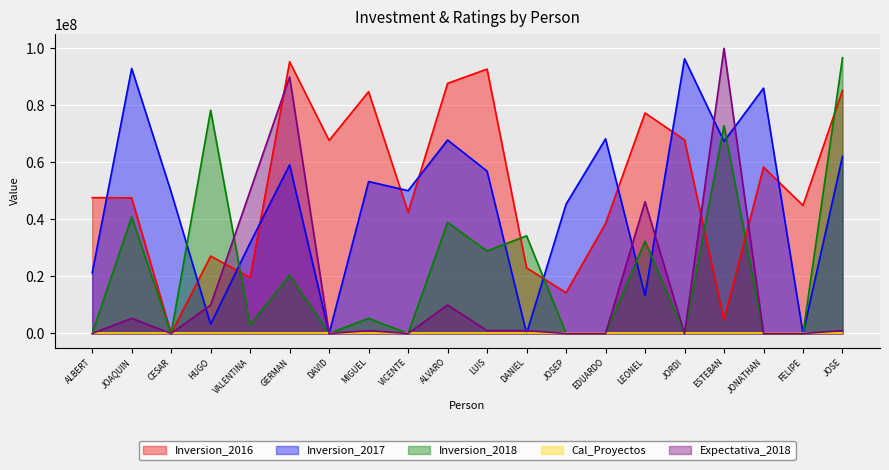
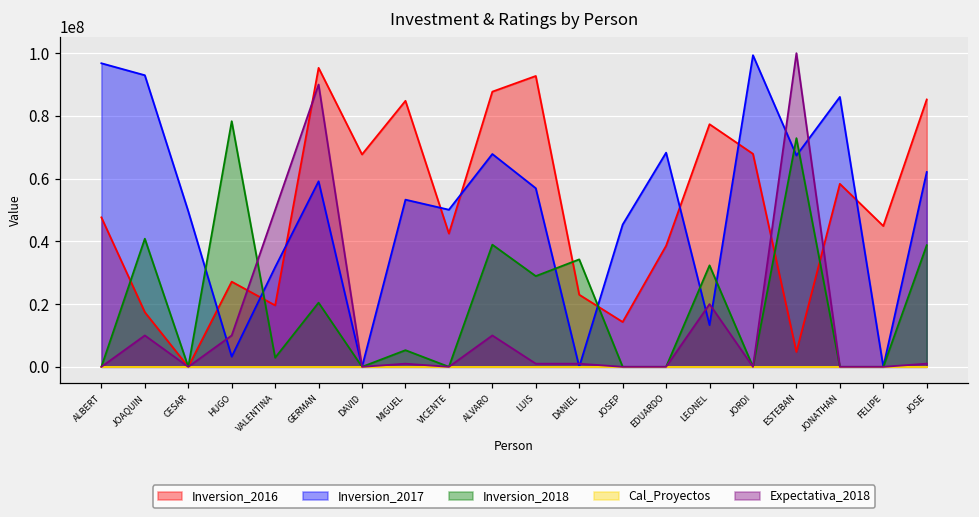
  {
    "Inversion_2016": {
      "ALBERT": 48000000,
-     "JOAQUIN": 48000000,
+     "JOAQUIN": 17000000,
      "HUGO": 27000000,
      "VALENTINA": 20000000,
      "GERMAN": 95000000,
      "DAVID": 68000000,
      "MIGUEL": 85000000,
      "VICENTE": 42000000,
      "ALVARO": 88000000,
      "LUIS": 93000000,
      "DANIEL": 23000000,
      "JOSEP": 14000000,
      "EDUARDO": 39000000,
      "LEONEL": 77000000,
      "JORDI": 68000000,
      "ESTEBAN": 5000000,
      "JONATHAN": 58000000,
      "FELIPE": 45000000,
      "JOSE": 85000000
    },
    "Inversion_2017": {
-     "ALBERT": 21000000,
+     "ALBERT": 97000000,
      "JOAQUIN": 93000000,
      "CESAR": 50000000,
      "HUGO": 3000000,
      "VALENTINA": 32000000,
      "GERMAN": 59000000,
      "MIGUEL": 53000000,
      "VICENTE": 50000000,
      "ALVARO": 68000000,
      "LUIS": 57000000,
      "JOSEP": 45000000,
      "EDUARDO": 68000000,
      "LEONEL": 13000000,
-     "JORDI": 96000000,
+     "JORDI": 99000000,
      "ESTEBAN": 67000000,
      "JONATHAN": 86000000,
      "JOSE": 62000000
    },
    "Inversion_2018": {
      "JOAQUIN": 41000000,
      "HUGO": 78000000,
      "VALENTINA": 3000000,
      "GERMAN": 20000000,
      "MIGUEL": 5000000,
      "ALVARO": 39000000,
      "LUIS": 29000000,
      "DANIEL": 34000000,
      "LEONEL": 32000000,
      "ESTEBAN": 73000000,
-     "JOSE": 97000000
+     "JOSE": 39000000
    },
    "Cal_Proyectos": {
      "JOAQUIN": 0,
      "HUGO": 0,
      "VALENTINA": 0,
      "GERMAN": 0,
      "MIGUEL": 0,
      "ALVARO": 0,
      "LUIS": 0,
      "LEONEL": 0,
      "ESTEBAN": 0,
      "JOSE": 0
    },
    "Expectativa_2018": {
-     "JOAQUIN": 5000000,
+     "JOAQUIN": 10000000,
      "HUGO": 10000000,
      "VALENTINA": 50000000,
      "GERMAN": 90000000,
      "MIGUEL": 1000000,
      "ALVARO": 10000000,
      "LUIS": 1000000,
      "DANIEL": 1000000,
-     "LEONEL": 46000000,
+     "LEONEL": 20000000,
      "ESTEBAN": 100000000,
      "JOSE": 1000000
    }
  }
